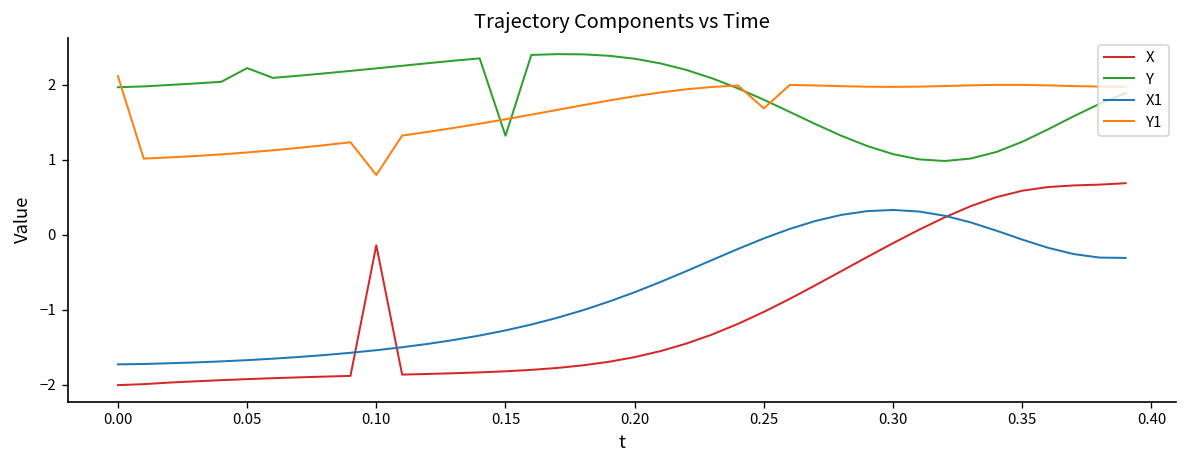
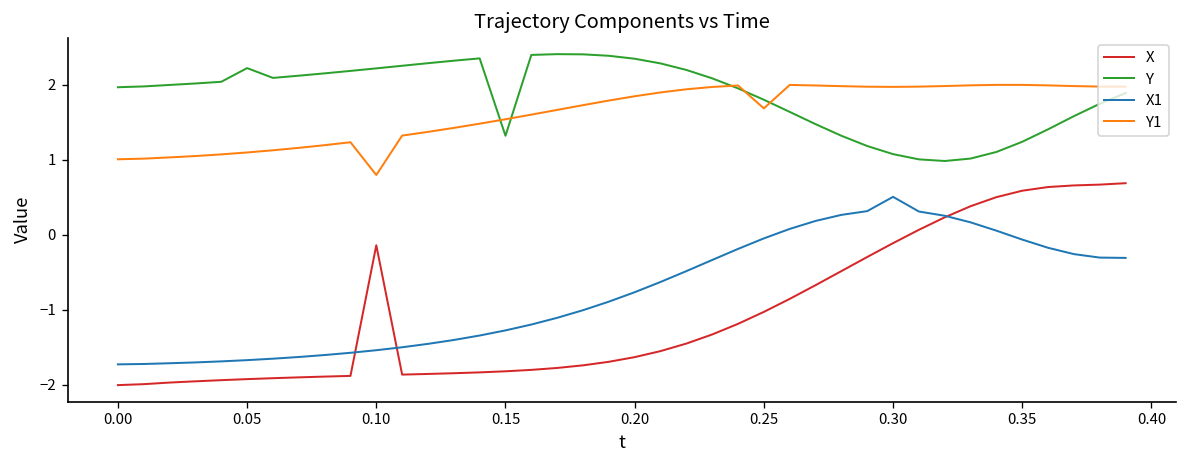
  {
    "X": {
      "0.00": -2.0,
      "0.05": -1.9,
      "0.10": -0.1,
      "0.15": -1.8,
      "0.20": -1.6,
      "0.25": -1.0,
      "0.30": -0.1,
      "0.35": 0.6
    },
    "Y": {
      "0.00": 2.0,
      "0.05": 2.2,
      "0.10": 2.2,
      "0.15": 1.3,
      "0.20": 2.3,
      "0.25": 1.8,
      "0.30": 1.1,
      "0.35": 1.2
    },
    "X1": {
      "0.00": -1.7,
      "0.05": -1.7,
      "0.10": -1.5,
      "0.15": -1.3,
      "0.20": -0.8,
      "0.25": 0.0,
-     "0.30": 0.3,
+     "0.30": 0.5,
      "0.35": -0.1
    },
    "Y1": {
-     "0.00": 2.1,
+     "0.00": 1.0,
      "0.05": 1.1,
      "0.10": 0.8,
      "0.15": 1.5,
      "0.20": 1.8,
      "0.25": 1.7,
      "0.30": 2.0,
      "0.35": 2.0
    }
  }
